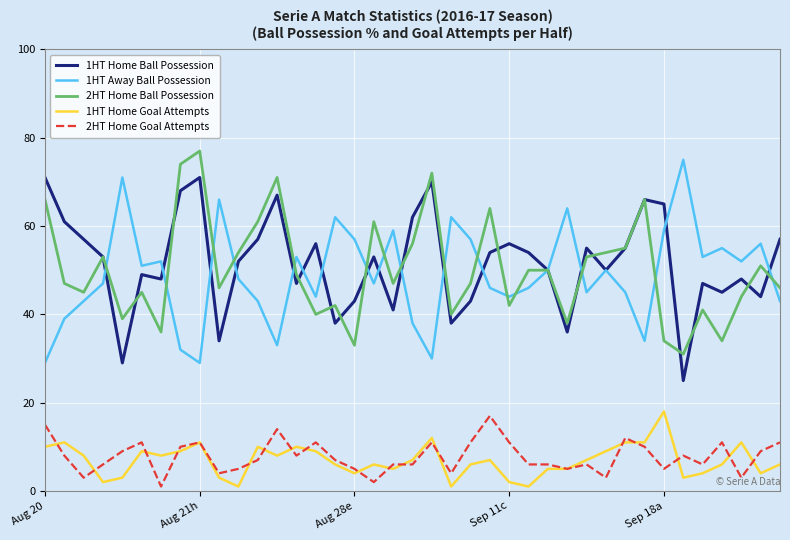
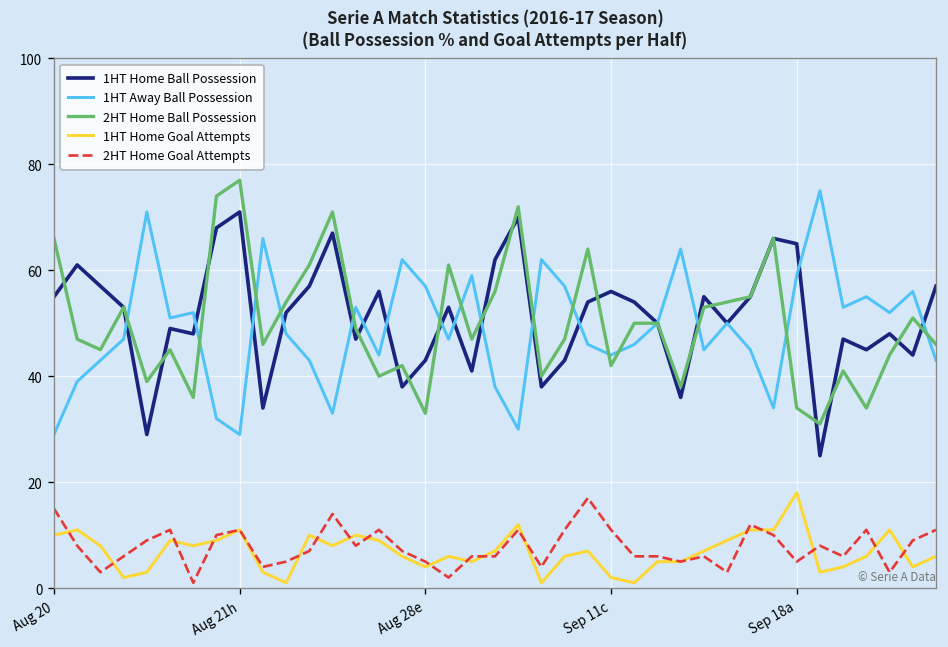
  {
    "1HT Home Ball Possession": {
-     "Aug 20": 71,
+     "Aug 20": 55,
      "Aug 21h": 71,
      "Aug 28e": 43,
      "Sep 11c": 56,
      "Sep 18a": 65
    },
    "1HT Away Ball Possession": {
      "Aug 20": 29,
      "Aug 21h": 29,
      "Aug 28e": 57,
      "Sep 11c": 44,
      "Sep 18a": 59
    },
    "2HT Home Ball Possession": {
      "Aug 20": 66,
      "Aug 21h": 77,
      "Aug 28e": 33,
      "Sep 11c": 42,
      "Sep 18a": 34
    },
    "1HT Home Goal Attempts": {
      "Aug 20": 10,
      "Aug 28e": 4,
      "Sep 11c": 2,
      "Sep 18a": 18
    },
    "2HT Home Goal Attempts": {
      "Aug 20": 15,
      "Aug 28e": 5,
      "Sep 11c": 11,
      "Sep 18a": 5
    }
  }
